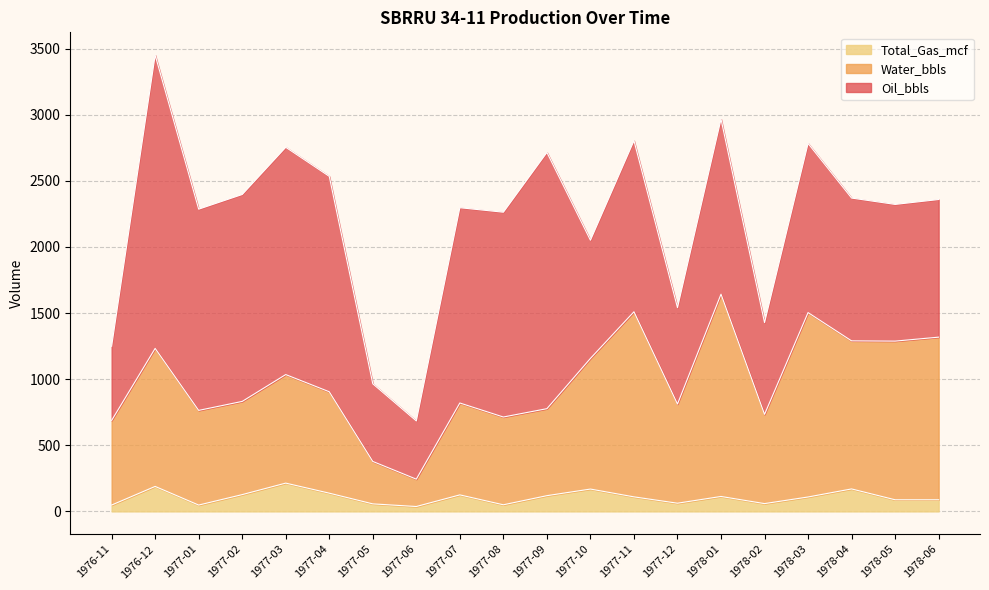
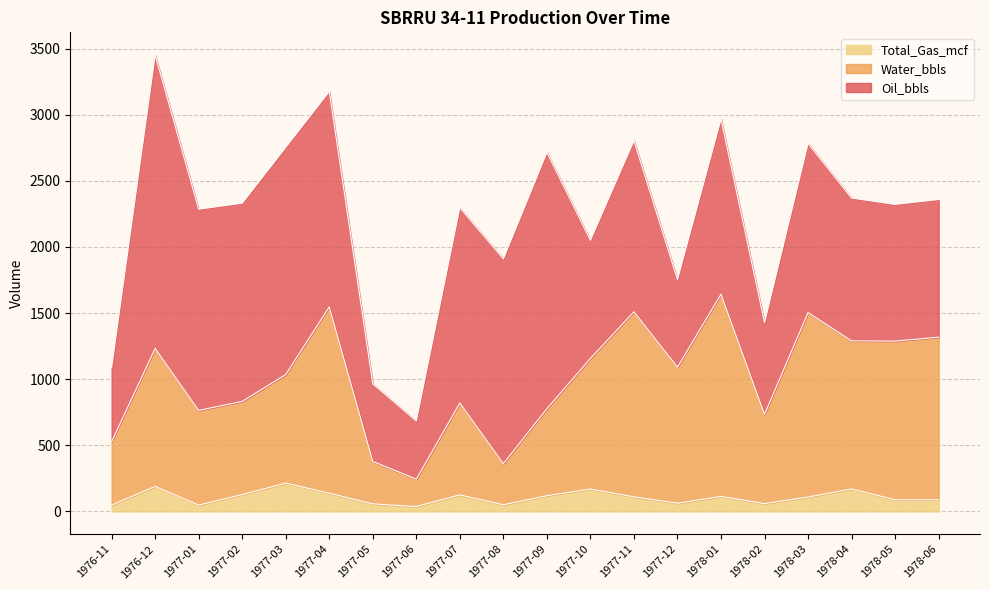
  {
    "Total_Gas_mcf": {
      "1976-11": 50,
      "1976-12": 190,
      "1977-01": 50,
      "1977-02": 130,
      "1977-03": 210,
      "1977-04": 140,
      "1977-05": 60,
      "1977-06": 40,
      "1977-07": 130,
      "1977-08": 50,
      "1977-09": 120,
      "1977-10": 170,
      "1977-11": 110,
      "1977-12": 60,
      "1978-01": 110,
      "1978-02": 60,
      "1978-03": 110,
      "1978-04": 170,
      "1978-05": 90,
      "1978-06": 90
    },
    "Water_bbls": {
-     "1976-11": 640,
+     "1976-11": 480,
      "1976-12": 1040,
      "1977-01": 720,
      "1977-02": 710,
      "1977-03": 820,
-     "1977-04": 770,
+     "1977-04": 1410,
      "1977-05": 320,
      "1977-06": 210,
      "1977-07": 700,
-     "1977-08": 660,
+     "1977-08": 310,
      "1977-09": 660,
      "1977-10": 990,
      "1977-11": 1400,
-     "1977-12": 750,
+     "1977-12": 1030,
      "1978-01": 1530,
      "1978-02": 680,
      "1978-03": 1400,
      "1978-04": 1120,
      "1978-05": 1200,
      "1978-06": 1230
    },
    "Oil_bbls": {
      "1976-11": 560,
      "1976-12": 2220,
      "1977-01": 1520,
-     "1977-02": 1570,
+     "1977-02": 1500,
      "1977-03": 1720,
      "1977-04": 1630,
      "1977-05": 590,
      "1977-06": 440,
      "1977-07": 1480,
      "1977-08": 1550,
      "1977-09": 1940,
      "1977-10": 890,
      "1977-11": 1290,
-     "1977-12": 730,
+     "1977-12": 660,
      "1978-01": 1320,
      "1978-02": 690,
      "1978-03": 1280,
      "1978-04": 1080,
      "1978-05": 1030,
      "1978-06": 1040
    }
  }
